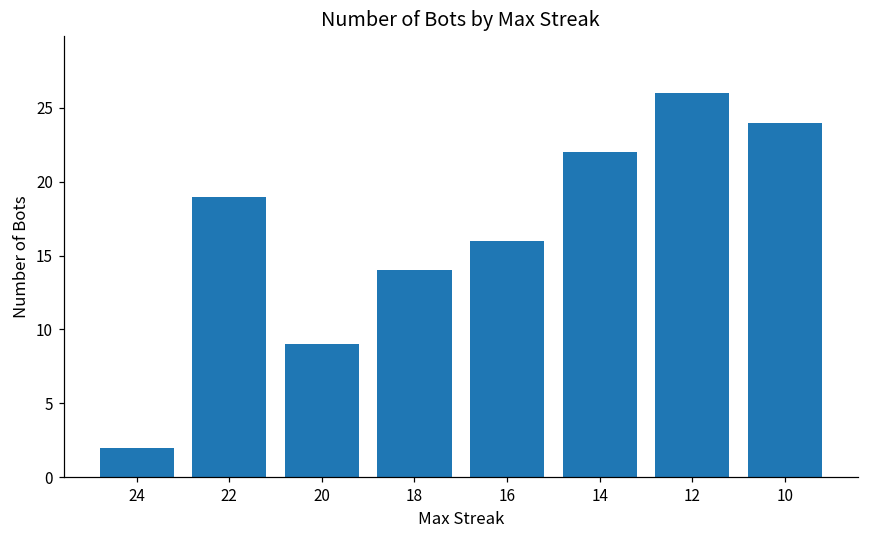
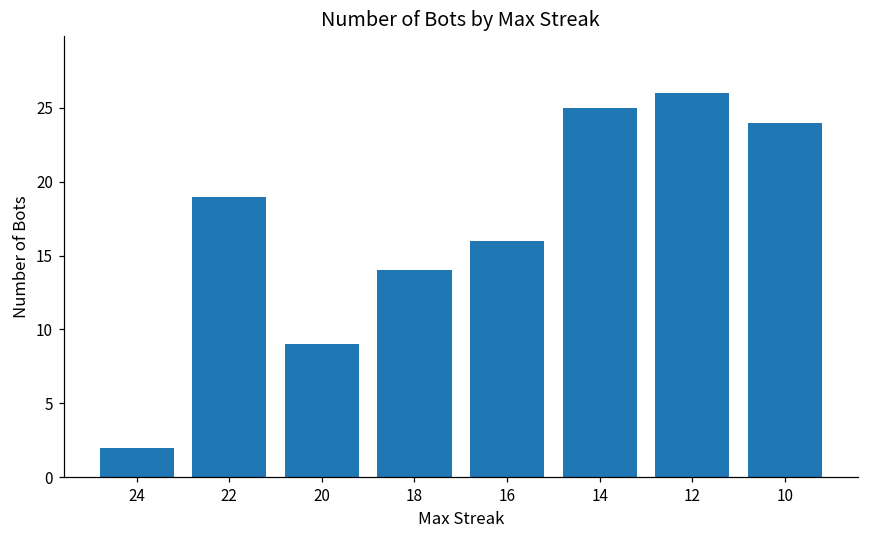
  {
    "24": 2,
    "22": 19,
    "20": 9,
    "18": 14,
    "16": 16,
-   "14": 22,
+   "14": 25,
    "12": 26,
    "10": 24
  }
